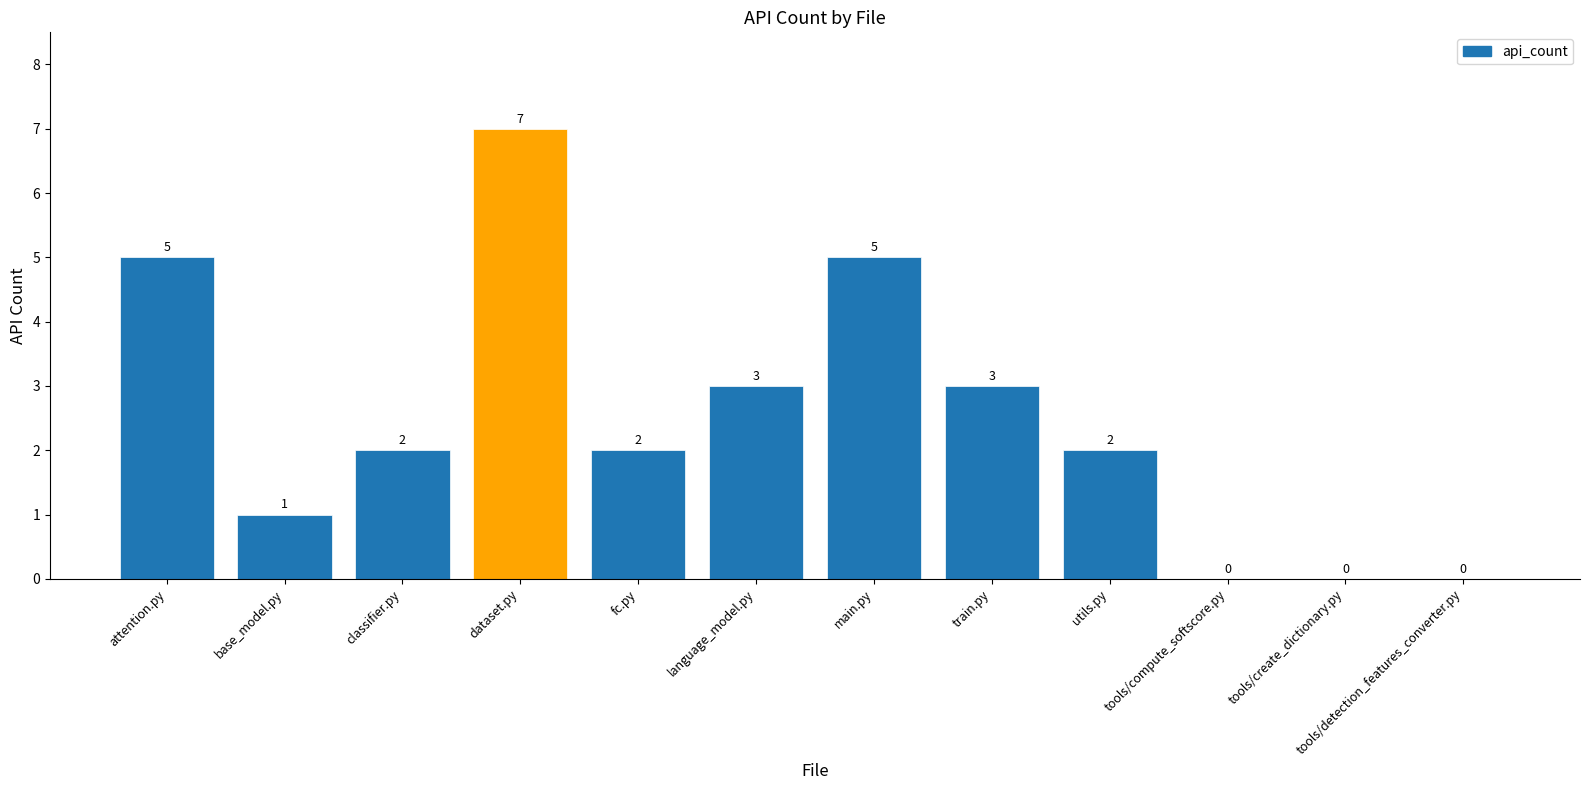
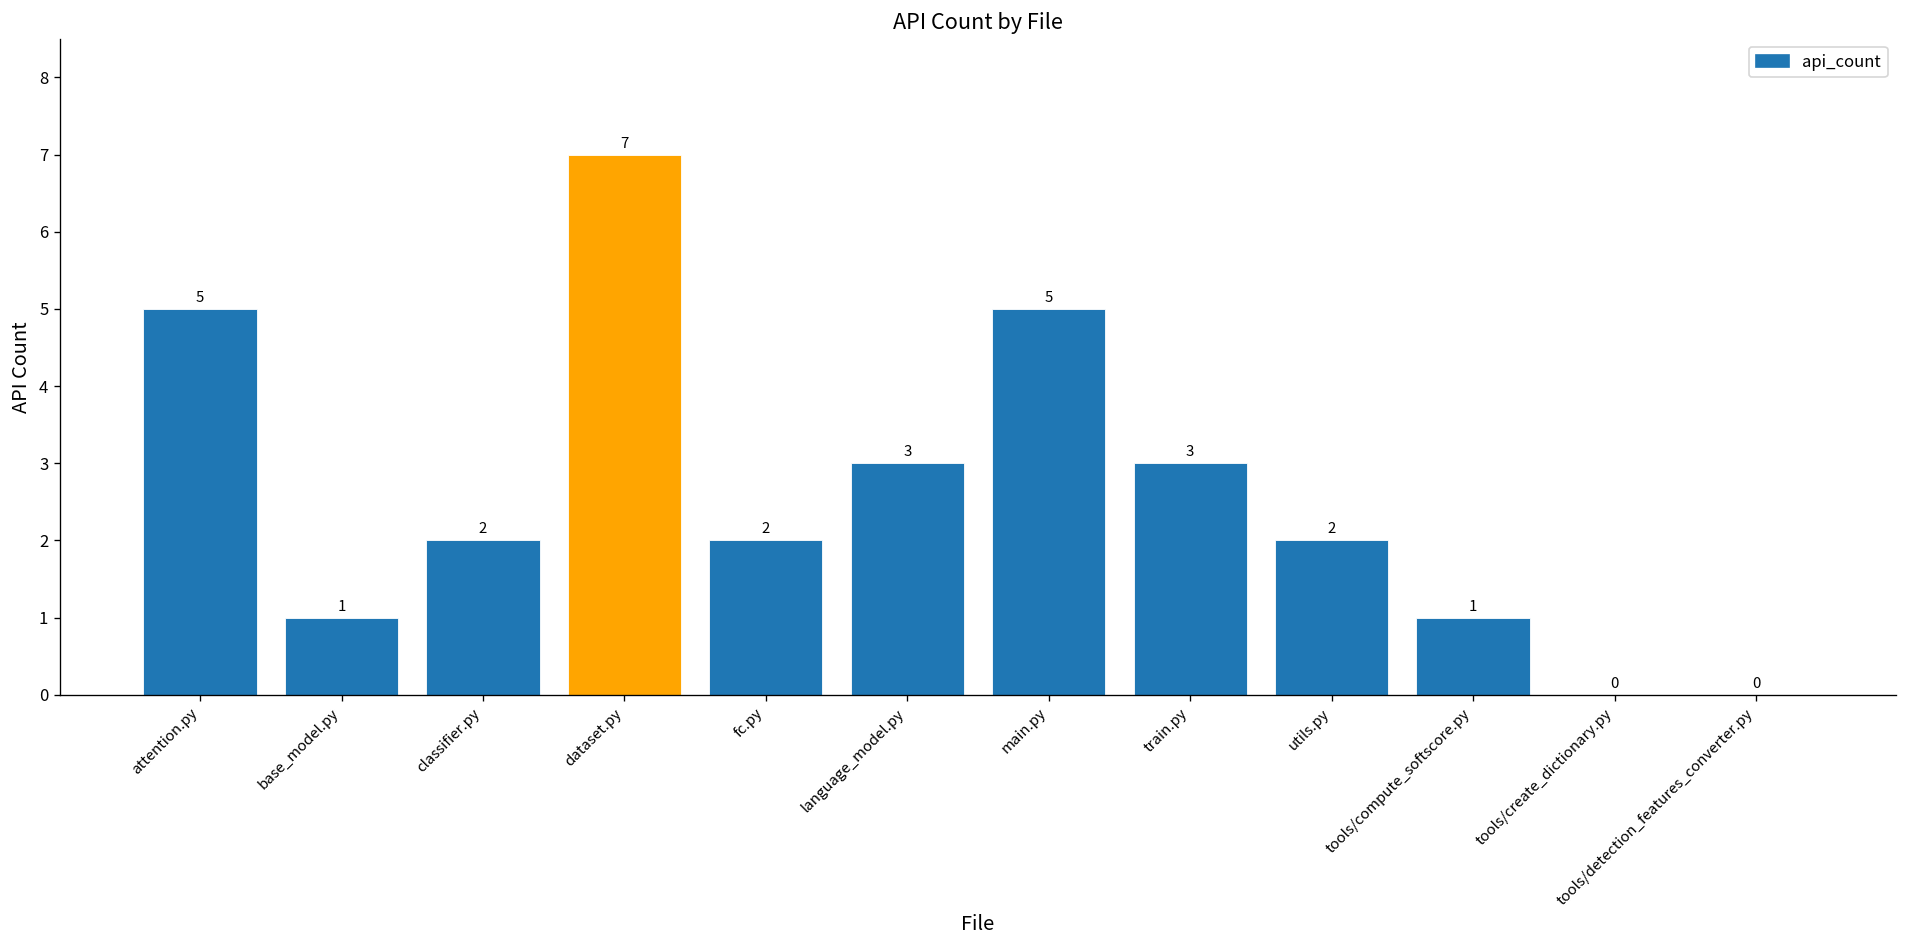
  {
    "attention.py": 5,
    "base_model.py": 1,
    "classifier.py": 2,
    "dataset.py": 7,
    "fc.py": 2,
    "language_model.py": 3,
    "main.py": 5,
    "train.py": 3,
    "utils.py": 2,
-   "tools/compute_softscore.py": 0,
+   "tools/compute_softscore.py": 1,
    "tools/create_dictionary.py": 0,
    "tools/detection_features_converter.py": 0
  }
